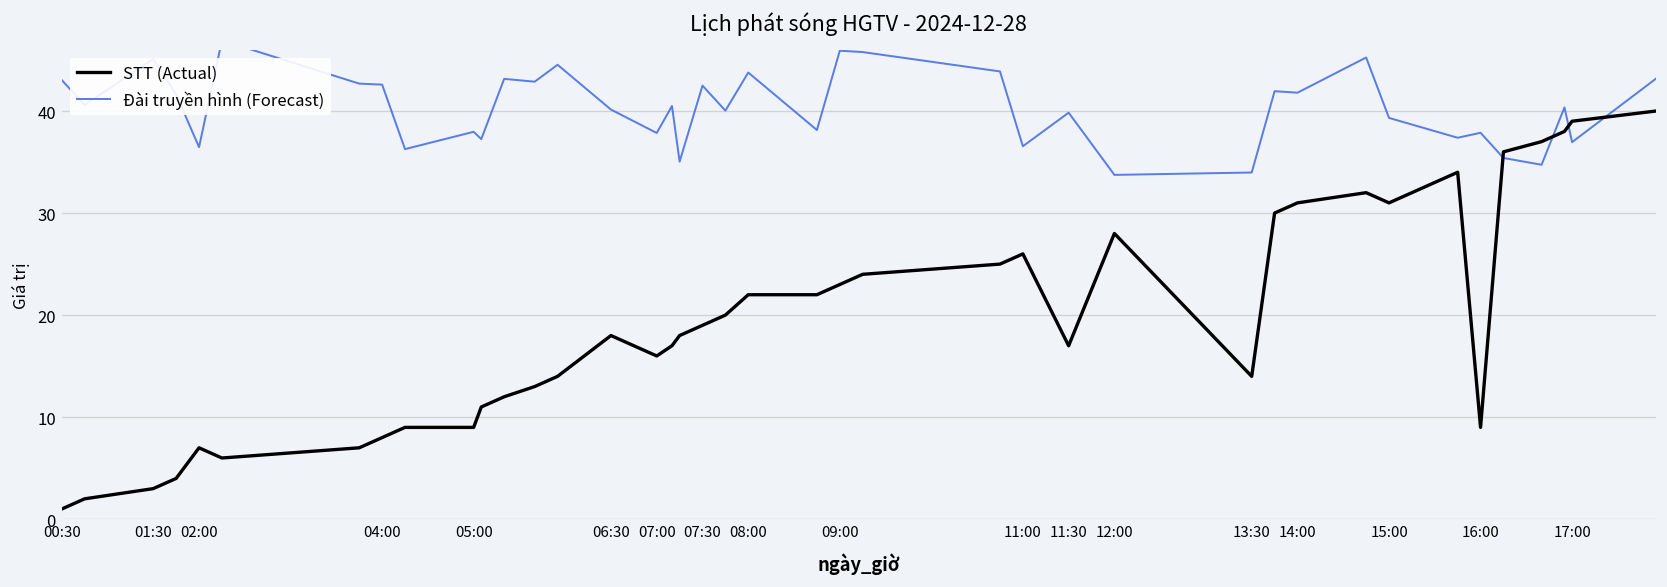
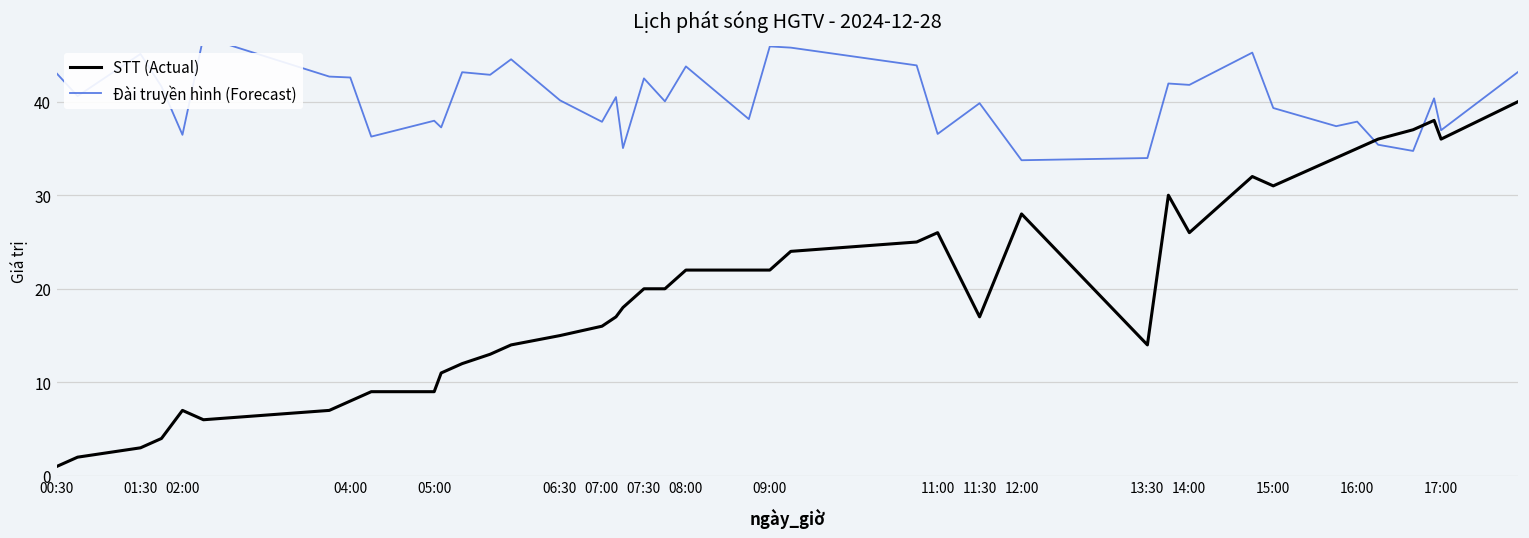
  {
    "STT (Actual)": {
      "00:30": 1,
      "01:30": 3,
      "02:00": 7,
      "04:00": 8,
      "05:00": 9,
-     "06:30": 18,
+     "06:30": 15,
      "07:00": 16,
-     "07:30": 19,
+     "07:30": 20,
      "08:00": 22,
-     "09:00": 23,
+     "09:00": 22,
      "11:00": 26,
      "11:30": 17,
      "12:00": 28,
      "13:30": 14,
-     "14:00": 31,
+     "14:00": 26,
      "15:00": 31,
-     "16:00": 9,
-     "17:00": 39
+     "16:00": 35,
+     "17:00": 36
    },
    "Đài truyền hình (Forecast)": {
      "00:30": 43,
      "02:00": 36,
      "04:00": 43,
      "05:00": 38,
      "06:30": 40,
      "07:00": 38,
      "07:30": 42,
      "08:00": 44,
      "09:00": 46,
      "11:00": 37,
      "11:30": 40,
      "12:00": 34,
      "13:30": 34,
      "14:00": 42,
      "15:00": 39,
      "16:00": 38,
      "17:00": 37
    }
  }
